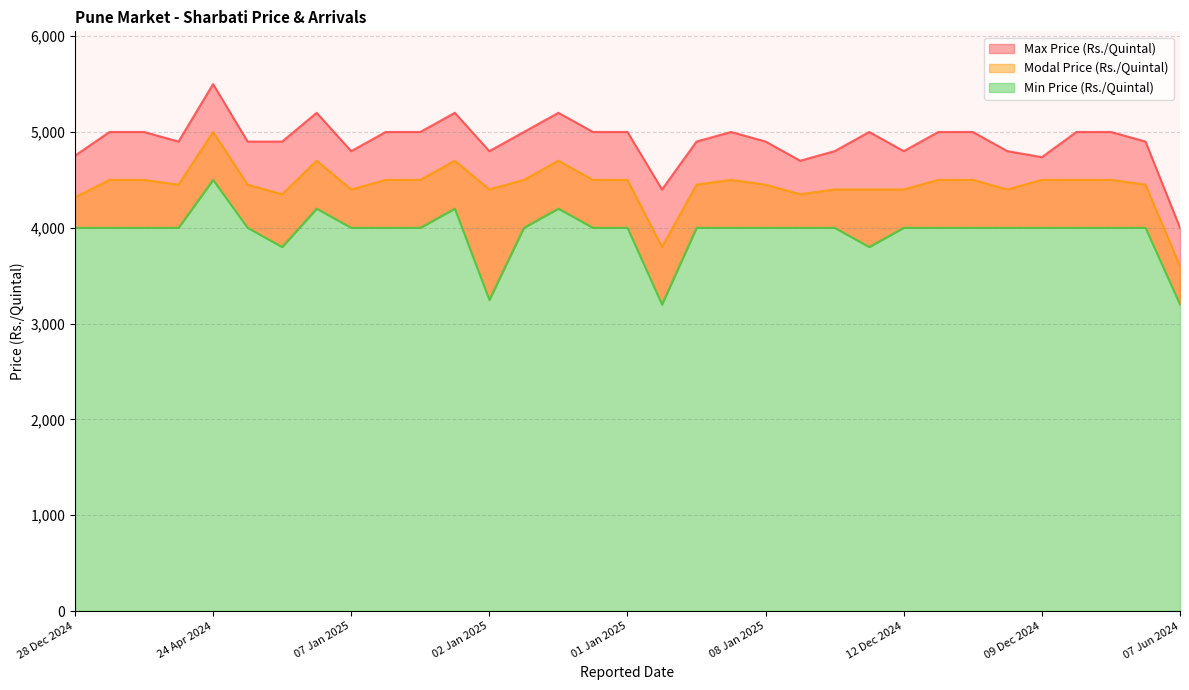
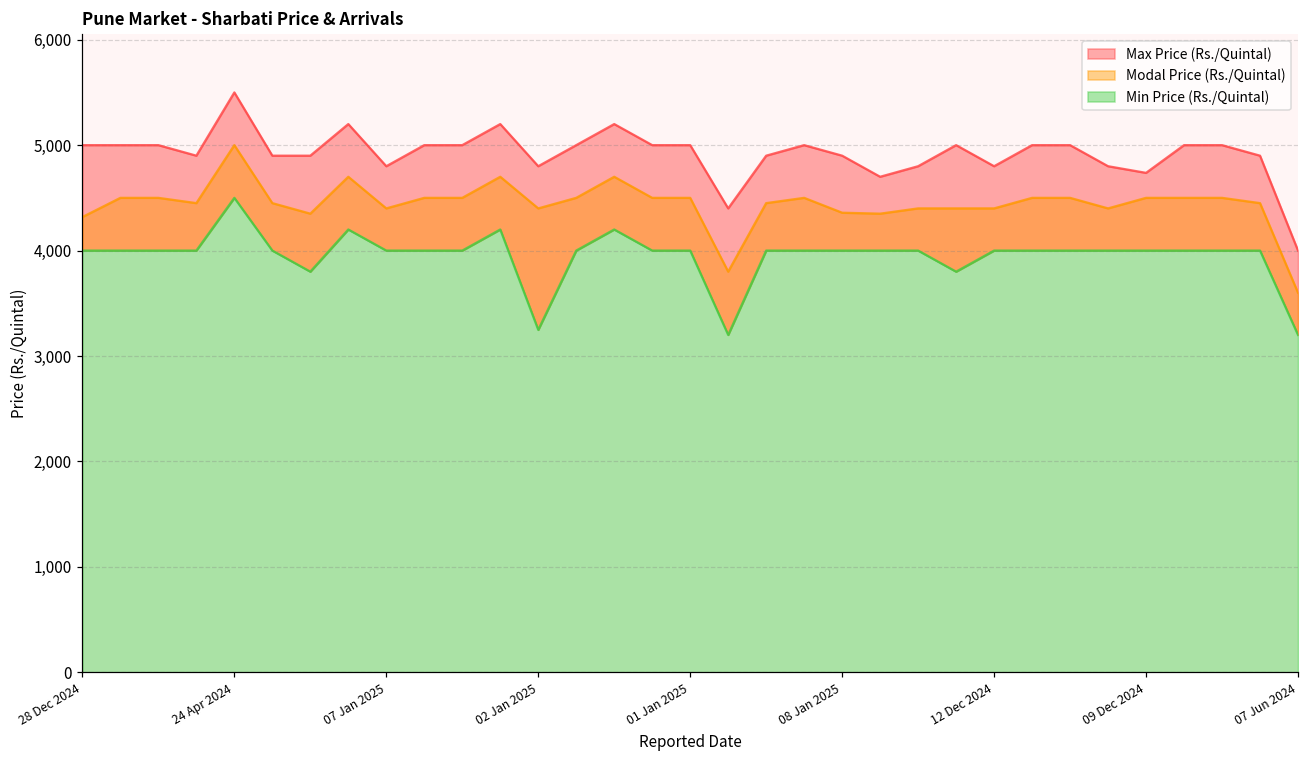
  {
    "Max Price (Rs./Quintal)": {
-     "28 Dec 2024": "4,800",
+     "28 Dec 2024": "5,000",
      "24 Apr 2024": "5,500",
      "07 Jan 2025": "4,800",
      "02 Jan 2025": "4,800",
      "01 Jan 2025": "5,000",
      "08 Jan 2025": "4,900",
      "12 Dec 2024": "4,800",
      "09 Dec 2024": "4,700",
      "07 Jun 2024": "4,000"
    },
    "Modal Price (Rs./Quintal)": {
      "28 Dec 2024": "4,300",
      "24 Apr 2024": "5,000",
      "07 Jan 2025": "4,400",
      "02 Jan 2025": "4,400",
      "01 Jan 2025": "4,500",
-     "08 Jan 2025": "4,500",
+     "08 Jan 2025": "4,400",
      "12 Dec 2024": "4,400",
      "09 Dec 2024": "4,500",
      "07 Jun 2024": "3,600"
    },
    "Min Price (Rs./Quintal)": {
      "28 Dec 2024": "4,000",
      "24 Apr 2024": "4,500",
      "07 Jan 2025": "4,000",
      "02 Jan 2025": "3,200",
      "01 Jan 2025": "4,000",
      "08 Jan 2025": "4,000",
      "12 Dec 2024": "4,000",
      "09 Dec 2024": "4,000",
      "07 Jun 2024": "3,200"
    }
  }
